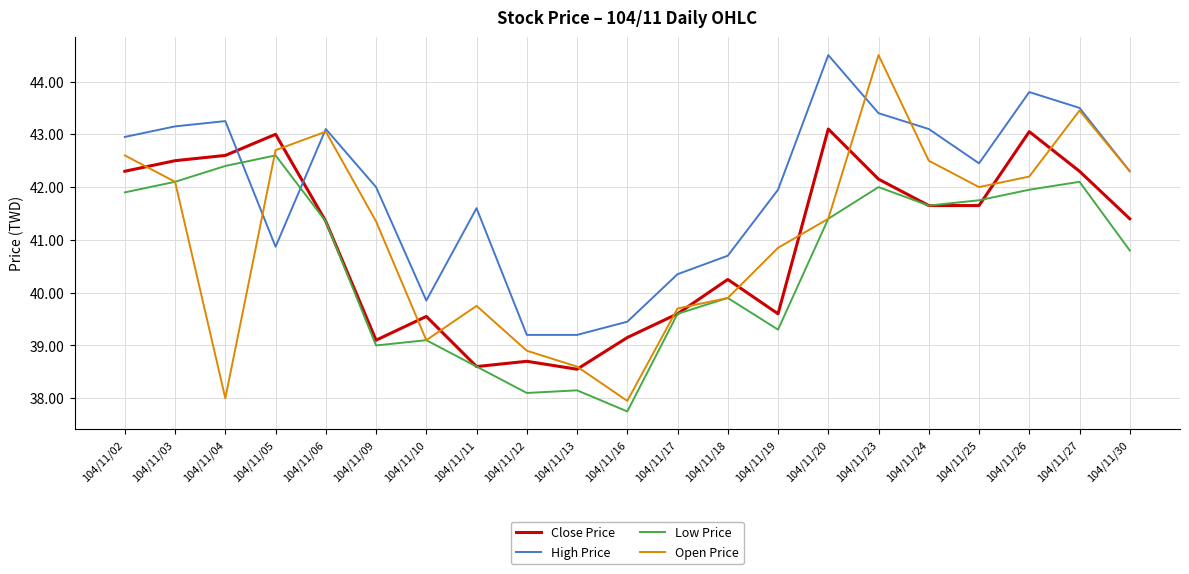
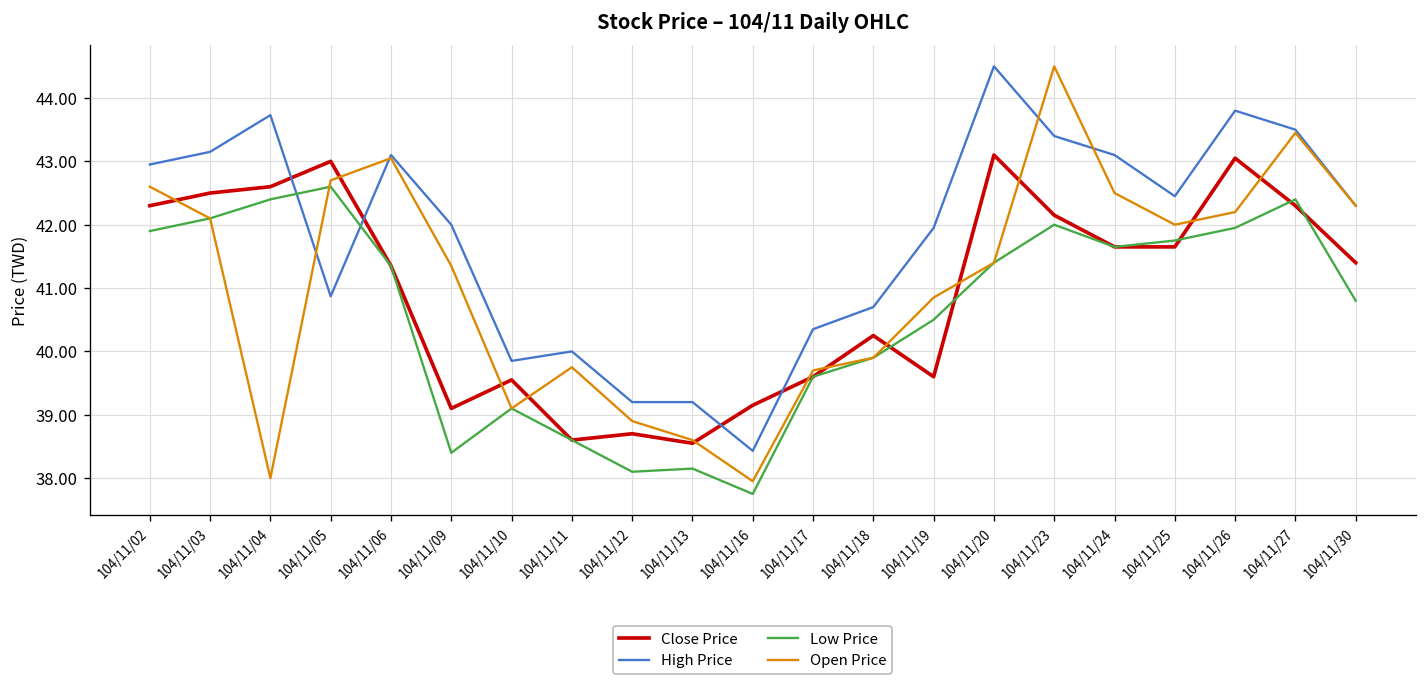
  {
    "Close Price": {
      "104/11/02": 42.3,
      "104/11/03": 42.5,
      "104/11/04": 42.6,
      "104/11/05": 43.0,
      "104/11/09": 39.1,
      "104/11/10": 39.6,
      "104/11/12": 38.7,
      "104/11/13": 38.6,
      "104/11/16": 39.2,
      "104/11/18": 40.3,
      "104/11/19": 39.6,
      "104/11/20": 43.1,
      "104/11/23": 42.2,
      "104/11/25": 41.7,
      "104/11/26": 43.1,
      "104/11/27": 42.3,
      "104/11/30": 41.4
    },
    "High Price": {
      "104/11/02": 43.0,
      "104/11/03": 43.2,
-     "104/11/04": 43.3,
+     "104/11/04": 43.7,
      "104/11/05": 40.9,
      "104/11/06": 43.1,
      "104/11/09": 42.0,
      "104/11/10": 39.9,
-     "104/11/11": 41.6,
+     "104/11/11": 40.0,
      "104/11/12": 39.2,
      "104/11/13": 39.2,
-     "104/11/16": 39.5,
+     "104/11/16": 38.4,
      "104/11/17": 40.4,
      "104/11/18": 40.7,
      "104/11/19": 42.0,
      "104/11/20": 44.5,
      "104/11/23": 43.4,
      "104/11/24": 43.1,
      "104/11/25": 42.5,
      "104/11/26": 43.8,
      "104/11/27": 43.5
    },
    "Low Price": {
      "104/11/02": 41.9,
      "104/11/04": 42.4,
      "104/11/05": 42.6,
-     "104/11/09": 39.0,
+     "104/11/09": 38.4,
      "104/11/12": 38.1,
      "104/11/13": 38.2,
      "104/11/16": 37.8,
-     "104/11/19": 39.3,
+     "104/11/19": 40.5,
      "104/11/23": 42.0,
      "104/11/25": 41.8,
      "104/11/26": 42.0,
-     "104/11/27": 42.1,
+     "104/11/27": 42.4,
      "104/11/30": 40.8
    },
    "Open Price": {
      "104/11/02": 42.6,
      "104/11/04": 38.0,
      "104/11/05": 42.7,
      "104/11/06": 43.1,
      "104/11/09": 41.4,
      "104/11/11": 39.8,
      "104/11/12": 38.9,
      "104/11/13": 38.6,
      "104/11/16": 38.0,
      "104/11/17": 39.7,
      "104/11/19": 40.9,
      "104/11/23": 44.5,
      "104/11/24": 42.5,
      "104/11/25": 42.0,
      "104/11/26": 42.2,
      "104/11/27": 43.5
    }
  }
